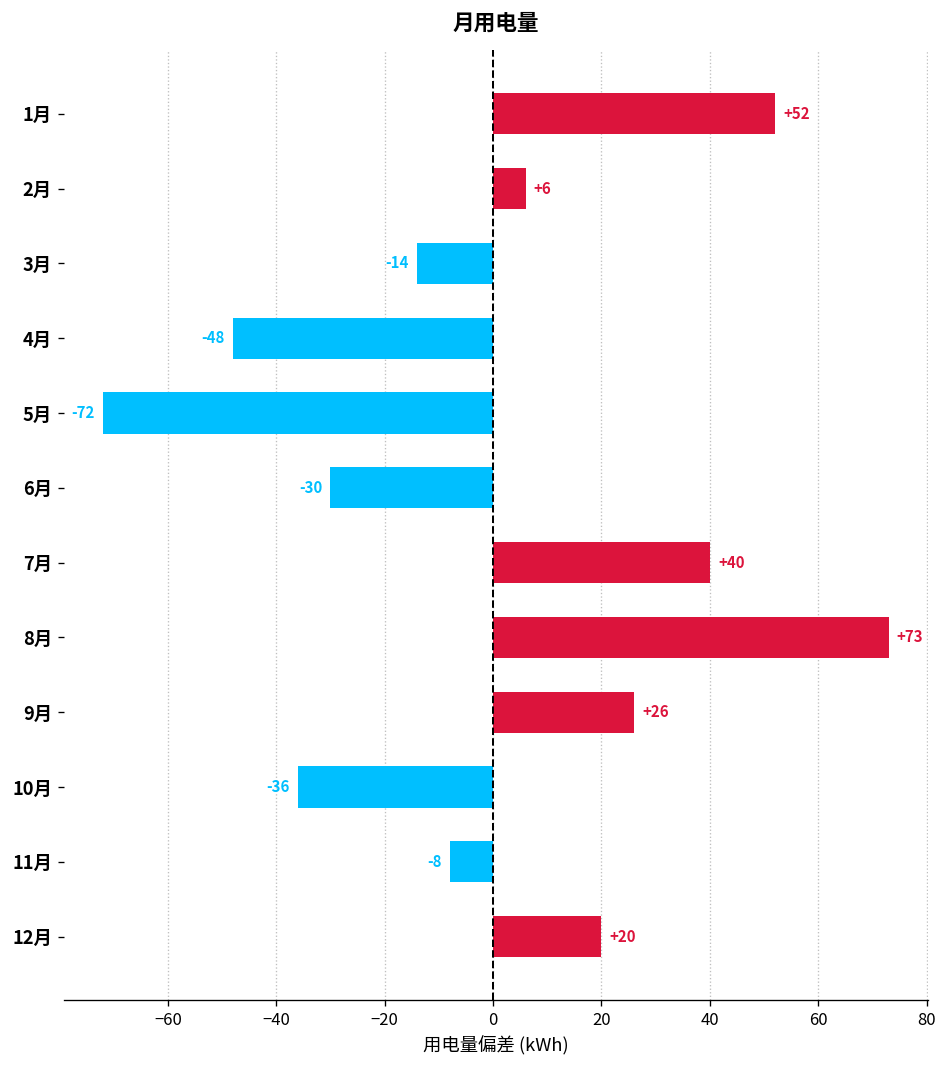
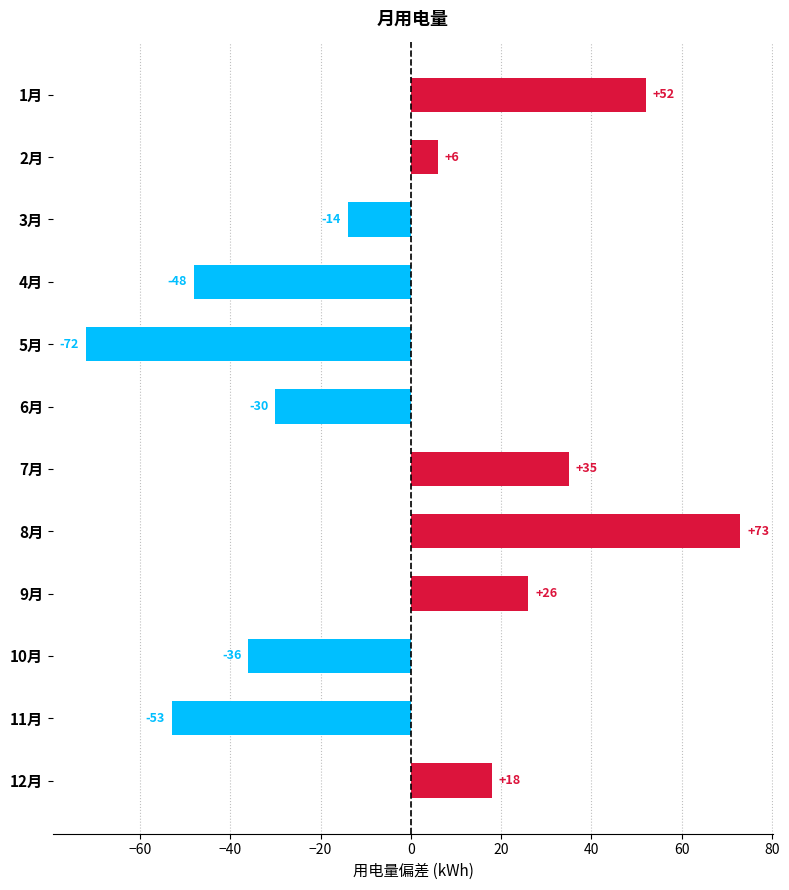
  {
    "1月": "+52",
    "2月": "+6",
    "3月": "-14",
    "4月": "-48",
    "5月": "-72",
    "6月": "-30",
-   "7月": "+40",
+   "7月": "+35",
    "8月": "+73",
    "9月": "+26",
    "10月": "-36",
-   "11月": "-8",
-   "12月": "+20"
+   "11月": "-53",
+   "12月": "+18"
  }
